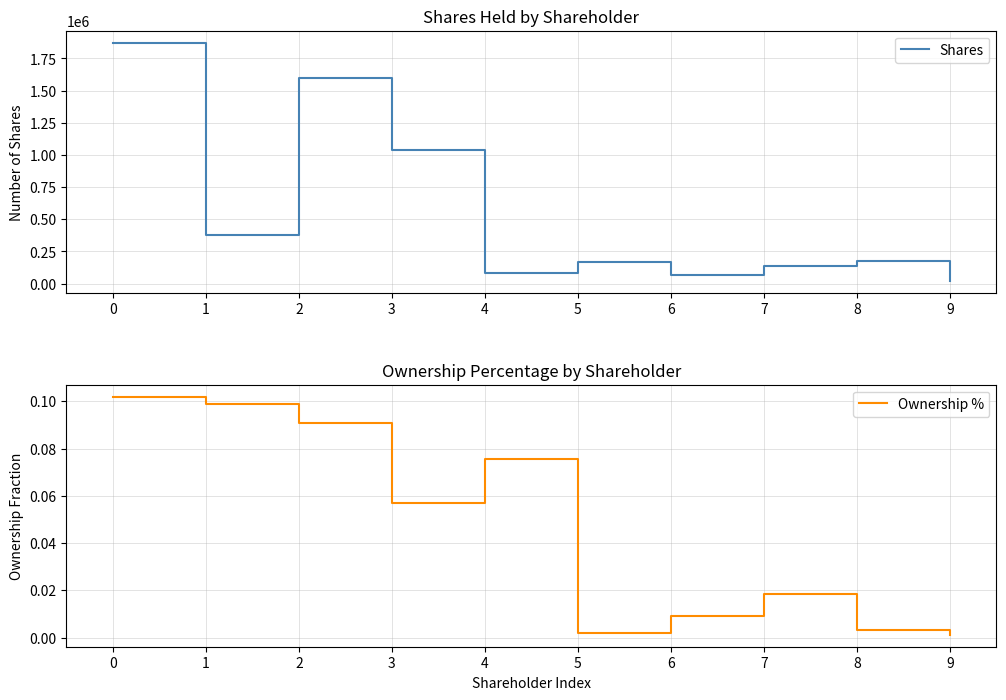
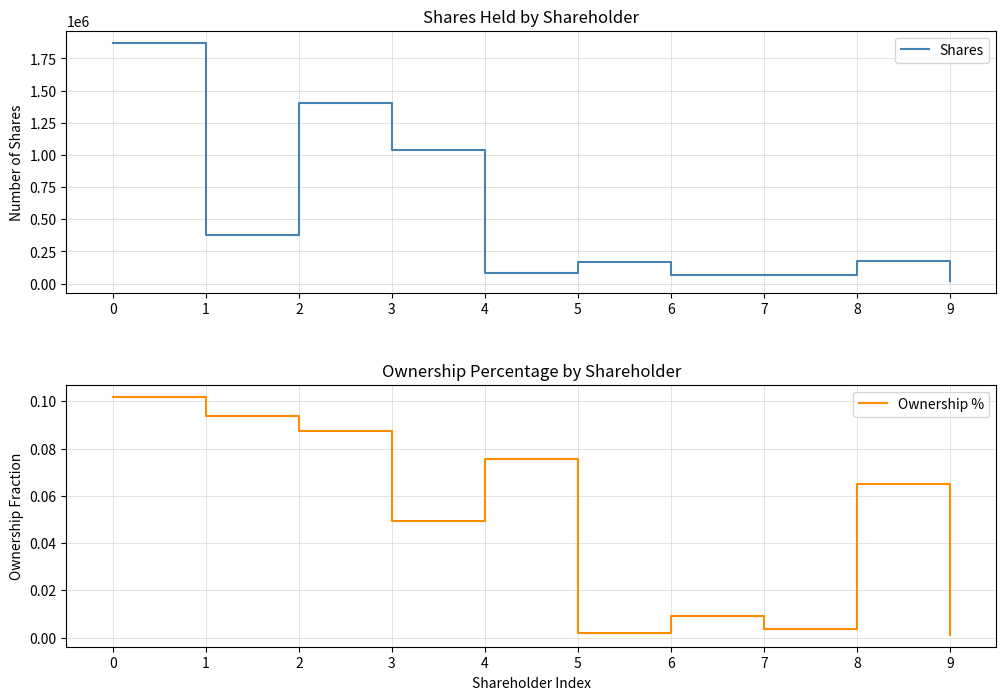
  {
    "Shares Held by Shareholder": {
      "0": 1870000,
      "1": 380000,
-     "2": 1600000,
+     "2": 1400000,
      "3": 1040000,
      "4": 90000,
      "5": 170000,
      "6": 70000,
-     "7": 130000,
+     "7": 70000,
      "8": 170000,
      "9": 20000
    },
    "Ownership Percentage by Shareholder": {
      "0": 0.102,
-     "1": 0.099,
-     "2": 0.091,
-     "3": 0.057,
+     "1": 0.094,
+     "2": 0.088,
+     "3": 0.049,
      "4": 0.076,
      "5": 0.002,
      "6": 0.009,
-     "7": 0.019,
-     "8": 0.003,
+     "7": 0.004,
+     "8": 0.065,
      "9": 0.001
    }
  }
